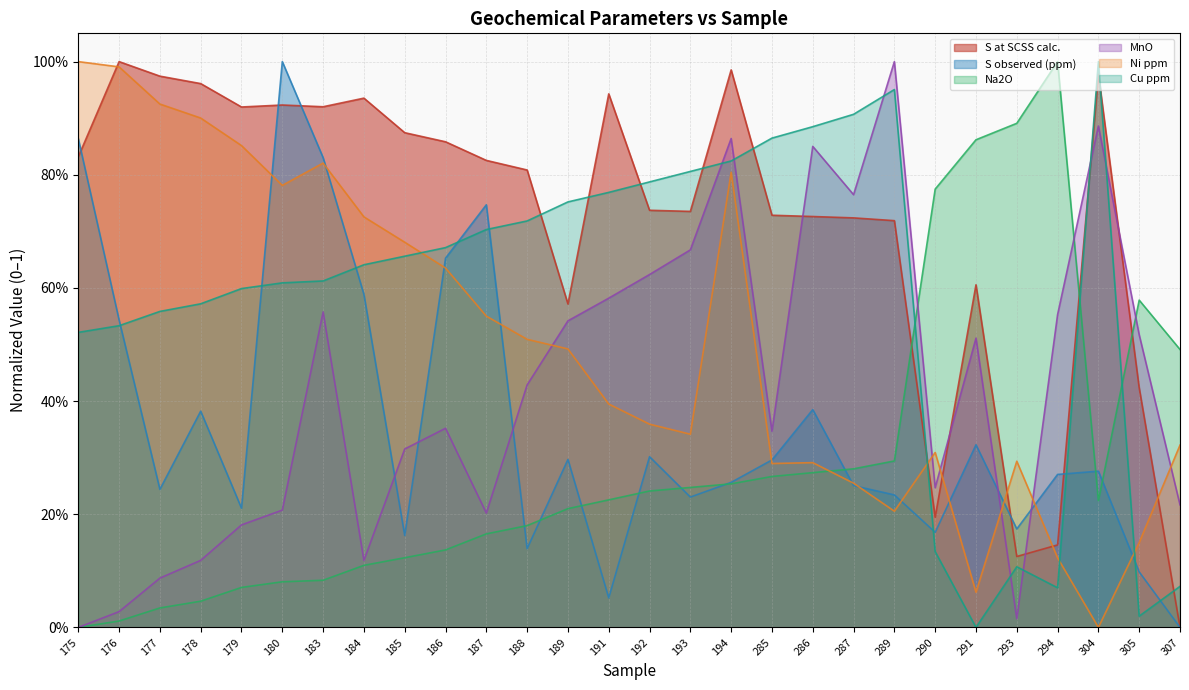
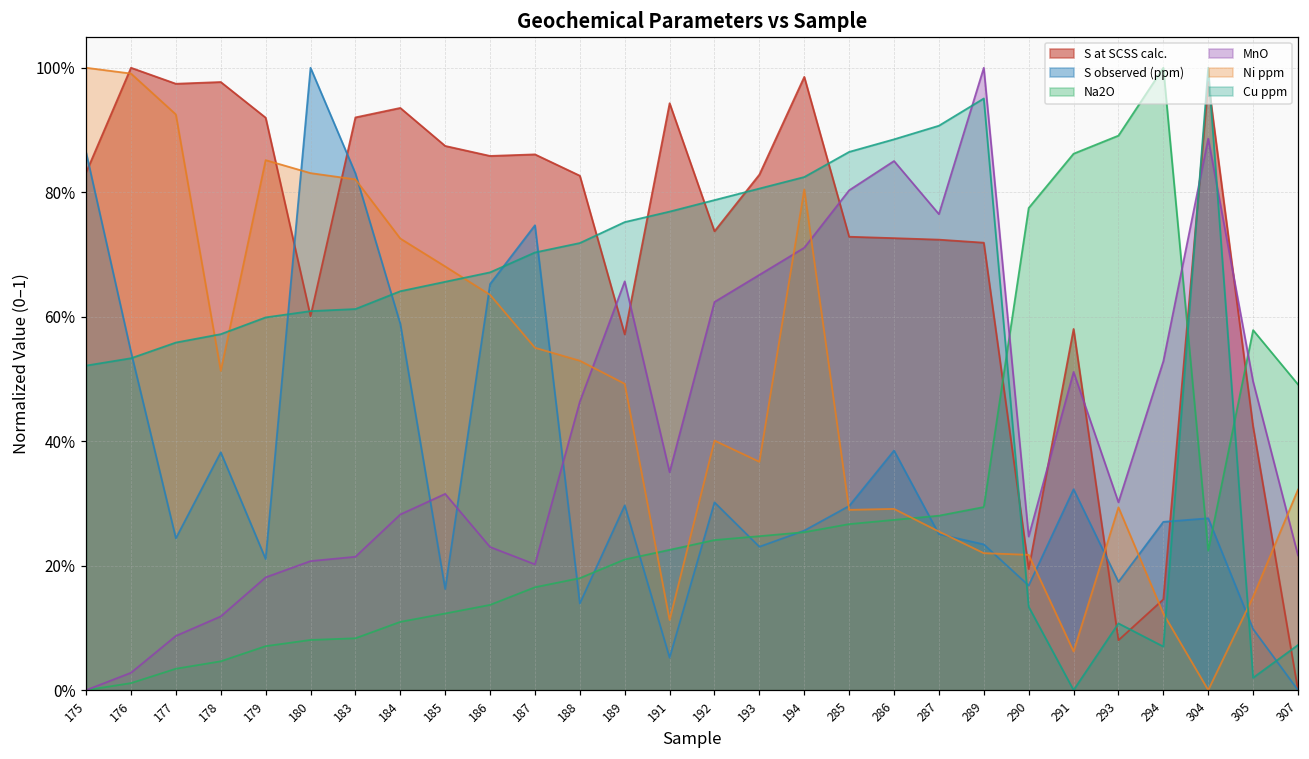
  {
    "S at SCSS calc.": {
      "175": "83%",
      "176": "100%",
      "177": "97%",
-     "178": "96%",
+     "178": "98%",
      "179": "92%",
-     "180": "92%",
+     "180": "60%",
      "183": "92%",
      "184": "94%",
      "185": "87%",
      "186": "86%",
-     "187": "83%",
-     "188": "81%",
+     "187": "86%",
+     "188": "83%",
      "189": "57%",
      "191": "94%",
      "192": "74%",
-     "193": "74%",
+     "193": "83%",
      "194": "99%",
      "285": "73%",
      "286": "73%",
      "287": "72%",
      "289": "72%",
      "290": "19%",
-     "291": "61%",
-     "293": "13%",
+     "291": "58%",
+     "293": "8%",
      "294": "15%",
      "305": "42%"
    },
    "MnO": {
      "176": "3%",
      "177": "9%",
      "178": "12%",
      "179": "18%",
      "180": "21%",
-     "183": "56%",
-     "184": "12%",
+     "183": "21%",
+     "184": "28%",
      "185": "32%",
-     "186": "35%",
+     "186": "23%",
      "187": "20%",
-     "188": "43%",
-     "189": "54%",
-     "191": "58%",
+     "188": "46%",
+     "189": "66%",
+     "191": "35%",
      "192": "62%",
      "193": "67%",
-     "194": "86%",
-     "285": "35%",
+     "194": "71%",
+     "285": "80%",
      "286": "85%",
      "287": "76%",
      "289": "100%",
      "290": "25%",
      "291": "51%",
-     "293": "2%",
-     "294": "55%",
+     "293": "30%",
+     "294": "53%",
      "304": "89%",
-     "305": "52%",
+     "305": "50%",
      "307": "22%"
    },
    "Ni ppm": {
      "175": "100%",
      "176": "99%",
      "177": "93%",
-     "178": "90%",
+     "178": "51%",
      "179": "85%",
-     "180": "78%",
+     "180": "83%",
      "183": "82%",
      "184": "73%",
      "185": "68%",
      "186": "64%",
      "187": "55%",
-     "188": "51%",
+     "188": "53%",
      "189": "49%",
-     "191": "39%",
-     "192": "36%",
-     "193": "34%",
+     "191": "11%",
+     "192": "40%",
+     "193": "37%",
      "194": "80%",
      "285": "29%",
      "286": "29%",
-     "289": "21%",
-     "290": "31%",
+     "289": "22%",
+     "290": "22%",
      "291": "6%",
      "293": "29%",
      "294": "12%",
      "304": "0%",
      "305": "15%",
      "307": "32%"
    }
  }
